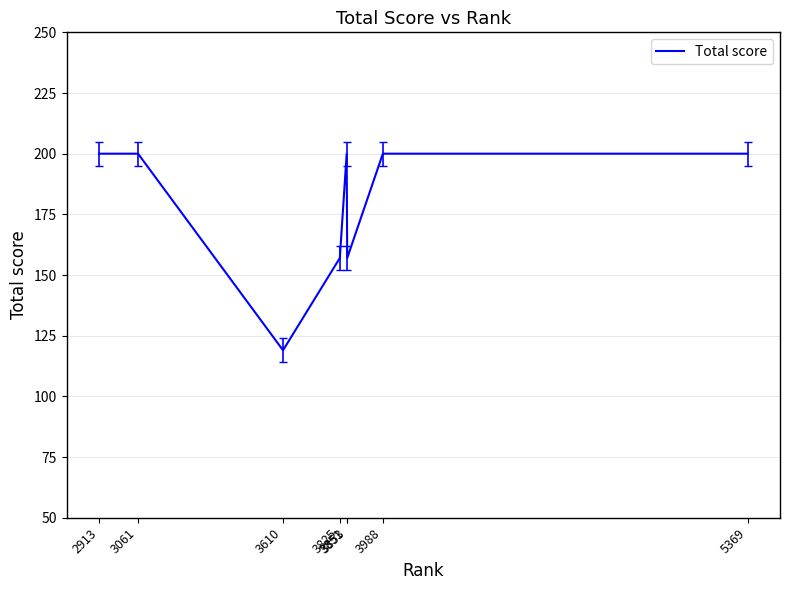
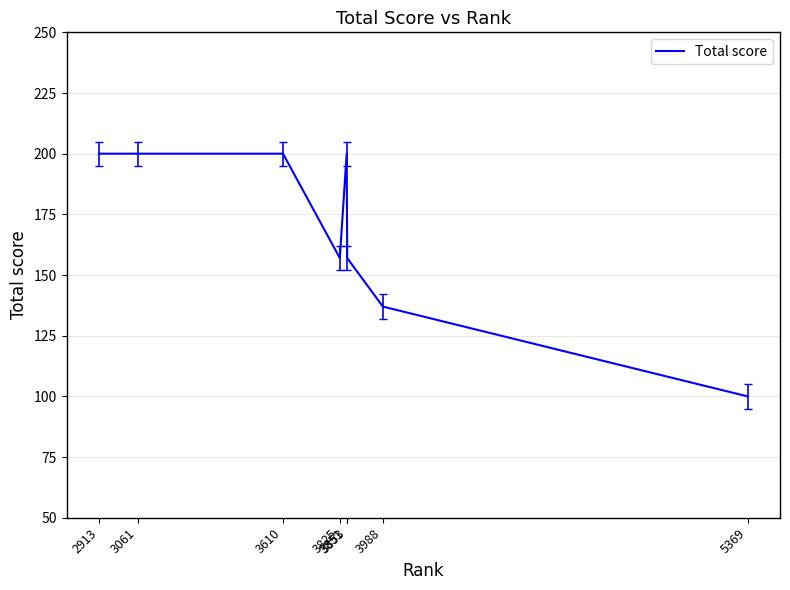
  {
    "Total score": {
      "2913": 200,
      "3061": 200,
-     "3610": 119,
+     "3610": 200,
      "3825": 157,
      "3851": 200,
      "3853": 157,
-     "3988": 200,
-     "5369": 200
+     "3988": 137,
+     "5369": 100
    }
  }
